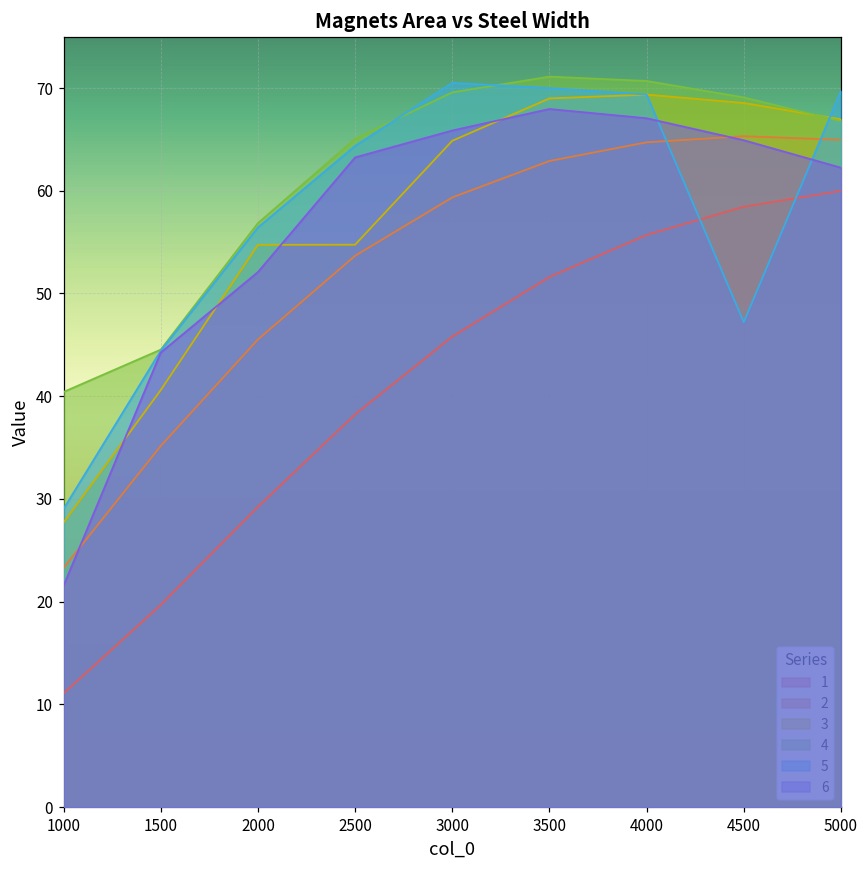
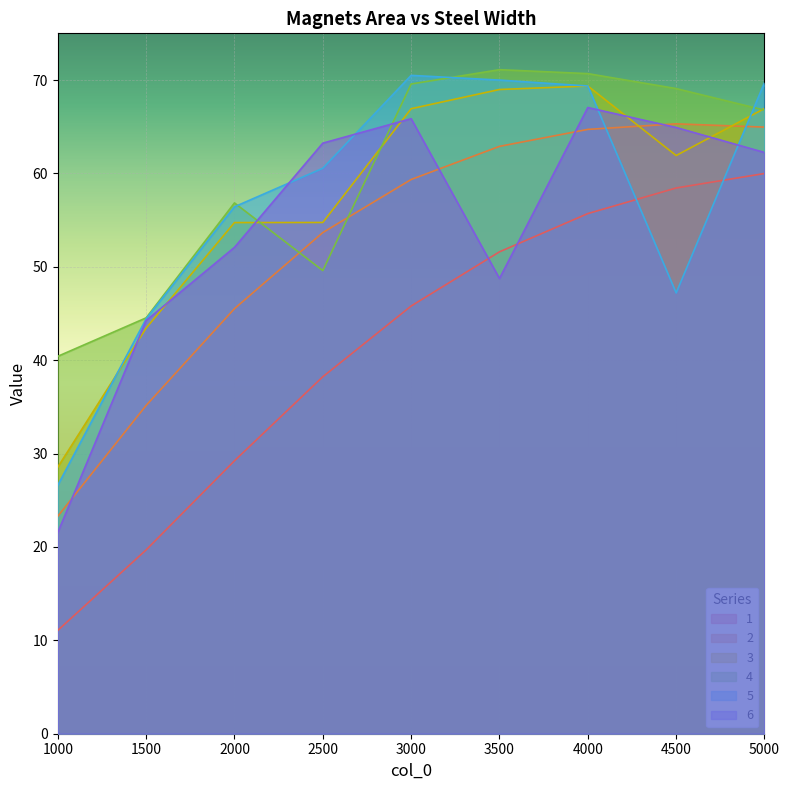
  {
    "3": {
-     "1000": 28,
-     "1500": 41,
+     "1000": 29,
+     "1500": 43,
      "2000": 55,
      "2500": 55,
-     "3000": 65,
+     "3000": 67,
      "3500": 69,
-     "4500": 69
+     "4500": 62
    },
    "4": {
      "1000": 40,
      "2000": 57,
-     "2500": 65,
+     "2500": 50,
      "3000": 70,
      "3500": 71,
      "4000": 71,
      "4500": 69
    },
    "5": {
-     "1000": 29,
+     "1000": 27,
      "2000": 56,
-     "2500": 64,
+     "2500": 61,
      "3000": 70,
      "3500": 70,
      "4500": 47,
      "5000": 70
    },
    "6": {
      "1000": 22,
      "2000": 52,
      "2500": 63,
      "3000": 66,
-     "3500": 68,
+     "3500": 49,
      "4000": 67,
      "4500": 65,
      "5000": 62
    }
  }
